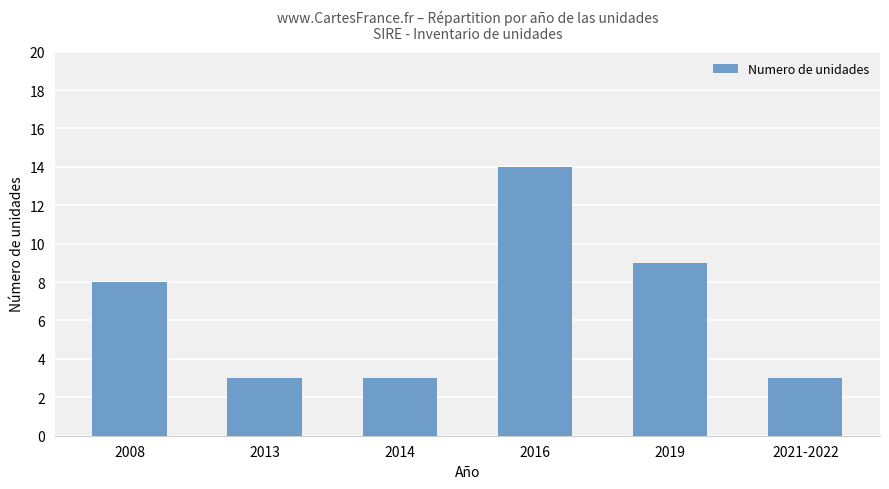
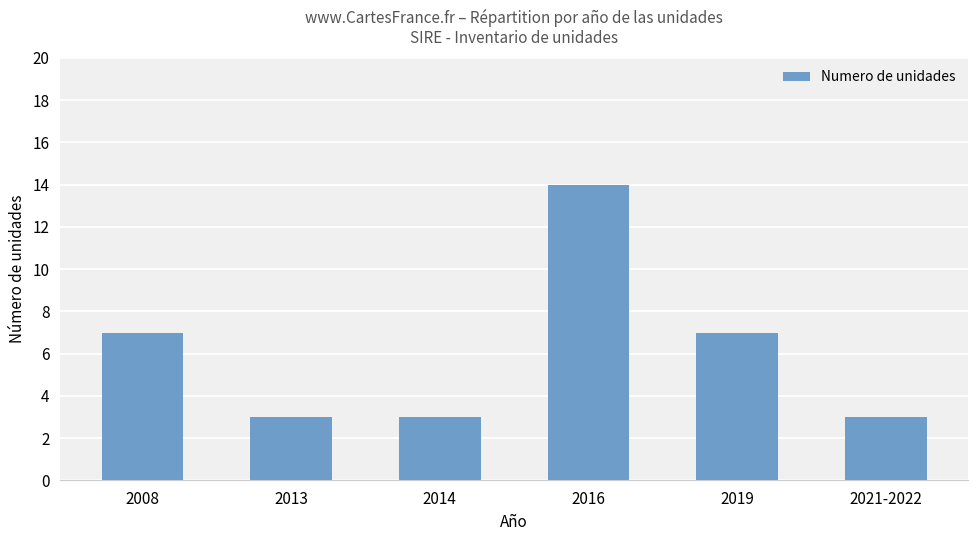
  {
-   "2008": 8,
+   "2008": 7,
    "2013": 3,
    "2014": 3,
    "2016": 14,
-   "2019": 9,
+   "2019": 7,
    "2021-2022": 3
  }
